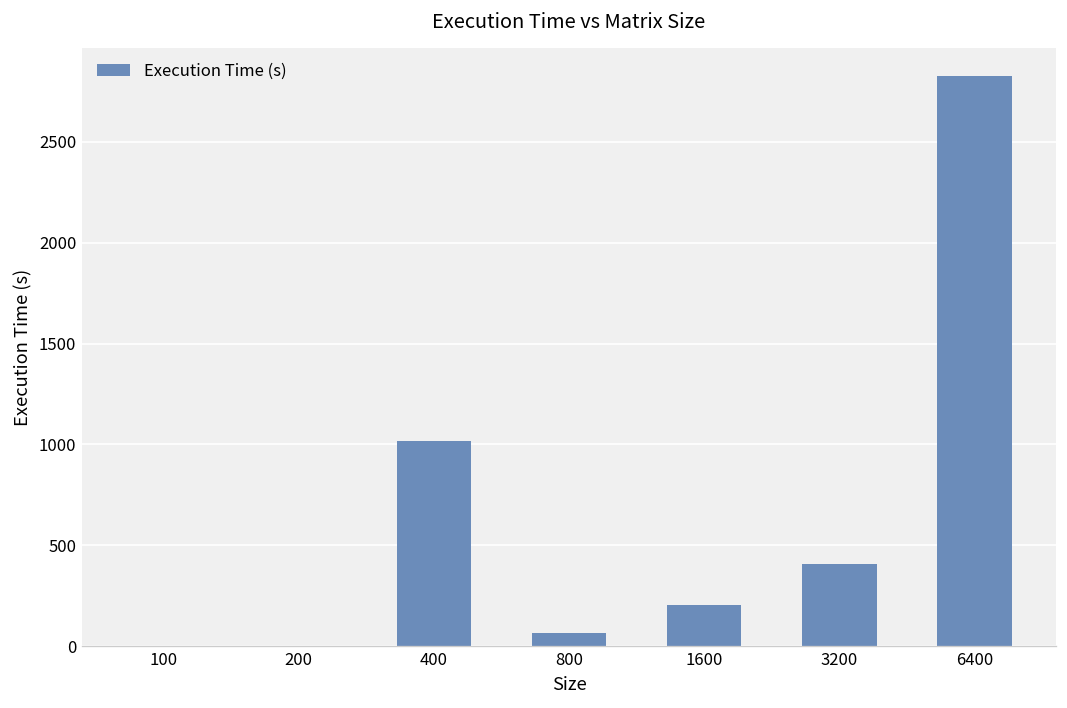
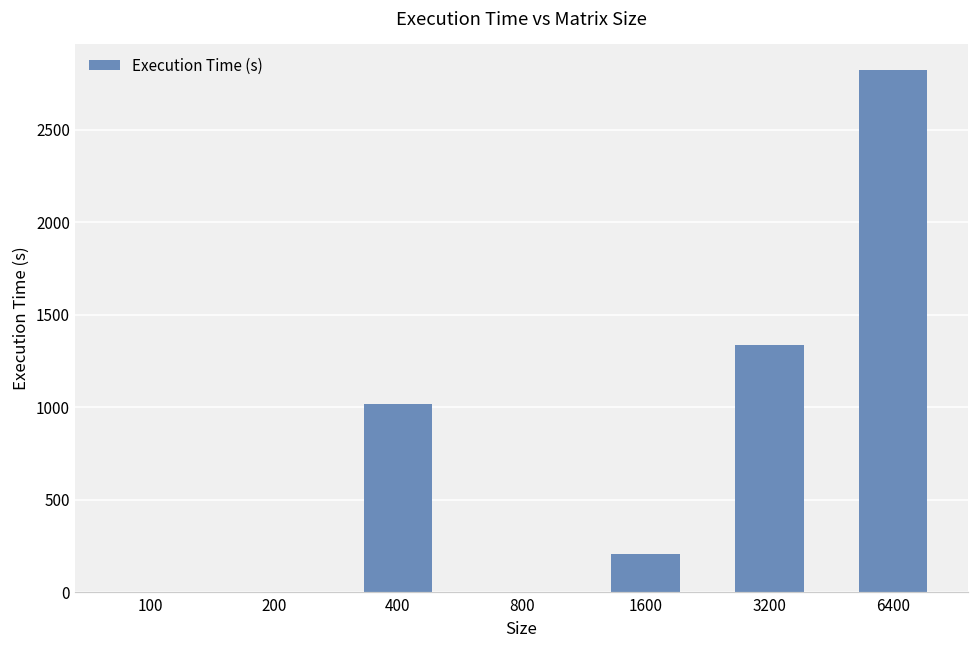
  {
    "100": 0,
    "400": 1020,
-   "800": 70,
+   "800": 0,
    "1600": 210,
-   "3200": 410,
+   "3200": 1340,
    "6400": 2830
  }
